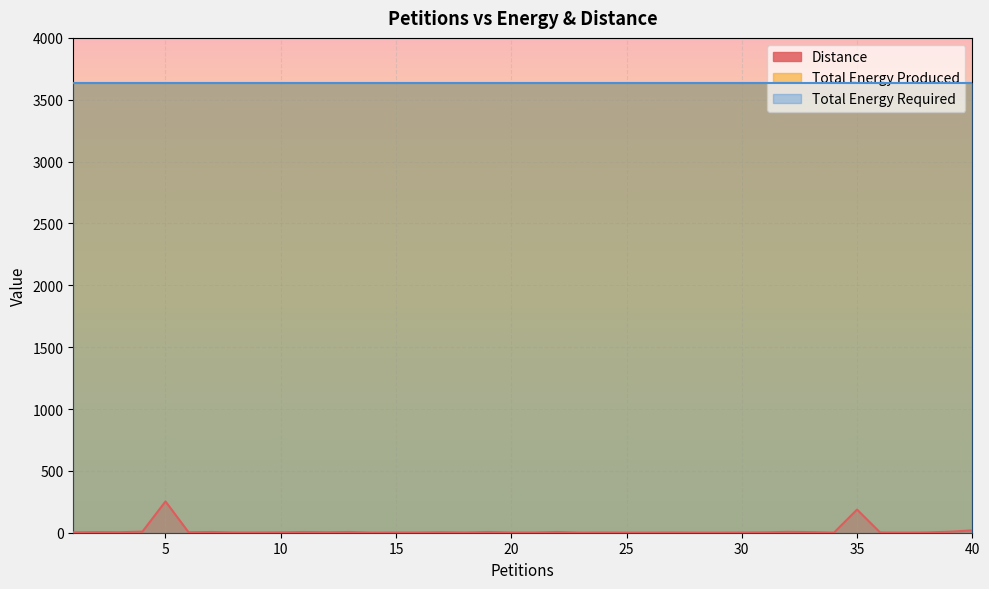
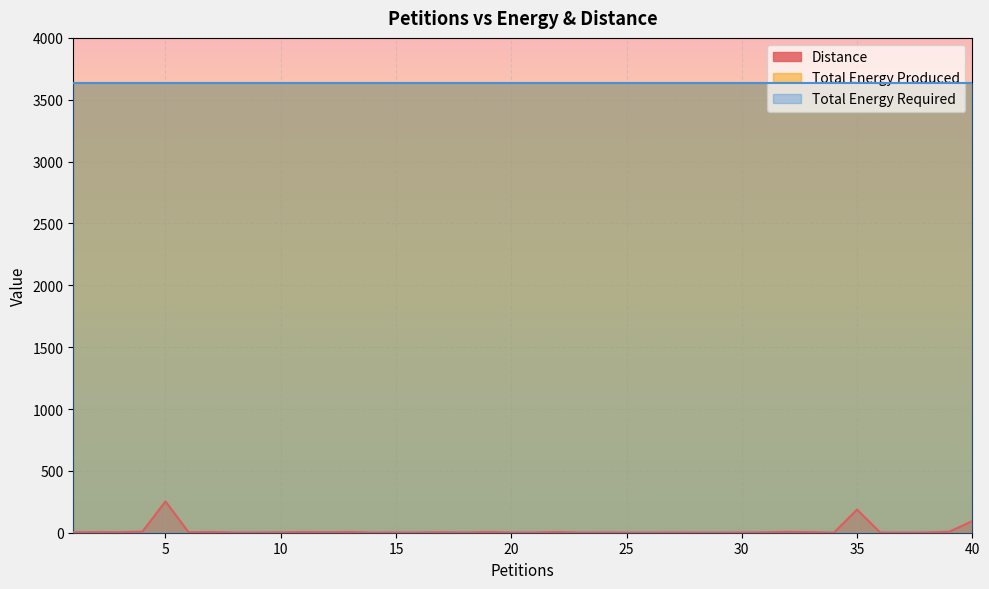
  {
    "Distance": {
      "5": 250,
      "10": 0,
      "15": 0,
      "20": 0,
      "25": 0,
      "30": 0,
      "35": 190,
-     "40": 20
+     "40": 90
    }
  }
